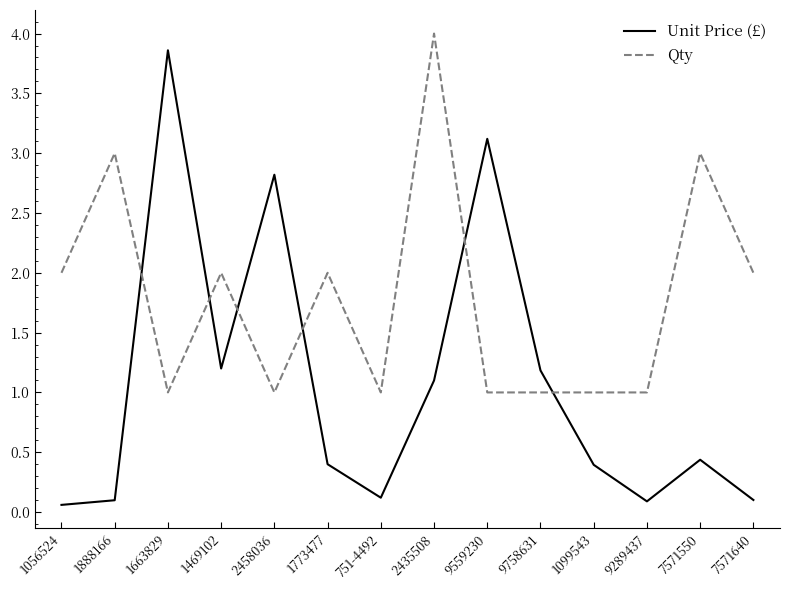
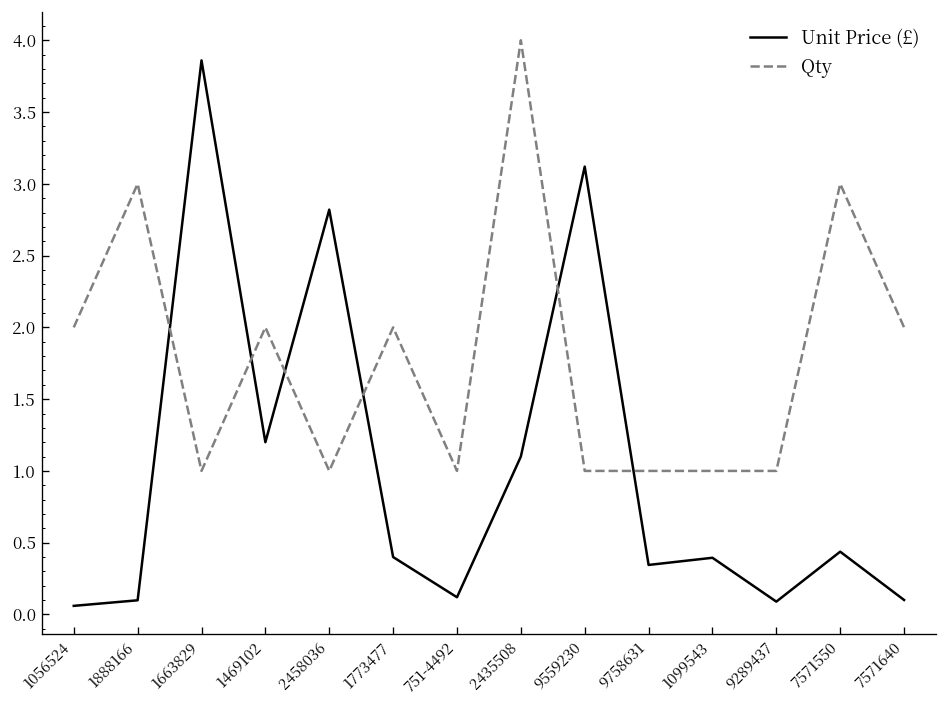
  {
    "Unit Price (£)": {
      "1056524": 0.06,
      "1888166": 0.10,
      "1663829": 3.86,
      "1469102": 1.20,
      "2458036": 2.82,
      "1773477": 0.40,
      "751-4492": 0.12,
      "2435508": 1.10,
      "9559230": 3.12,
-     "9758631": 1.18,
+     "9758631": 0.35,
      "1099543": 0.40,
      "9289437": 0.09,
      "7571550": 0.44,
      "7571640": 0.10
    },
    "Qty": {
      "1056524": 2.00,
      "1888166": 3.00,
      "1663829": 1.00,
      "1469102": 2.00,
      "2458036": 1.00,
      "1773477": 2.00,
      "751-4492": 1.00,
      "2435508": 4.00,
      "9559230": 1.00,
      "9758631": 1.00,
      "1099543": 1.00,
      "9289437": 1.00,
      "7571550": 3.00,
      "7571640": 2.00
    }
  }
